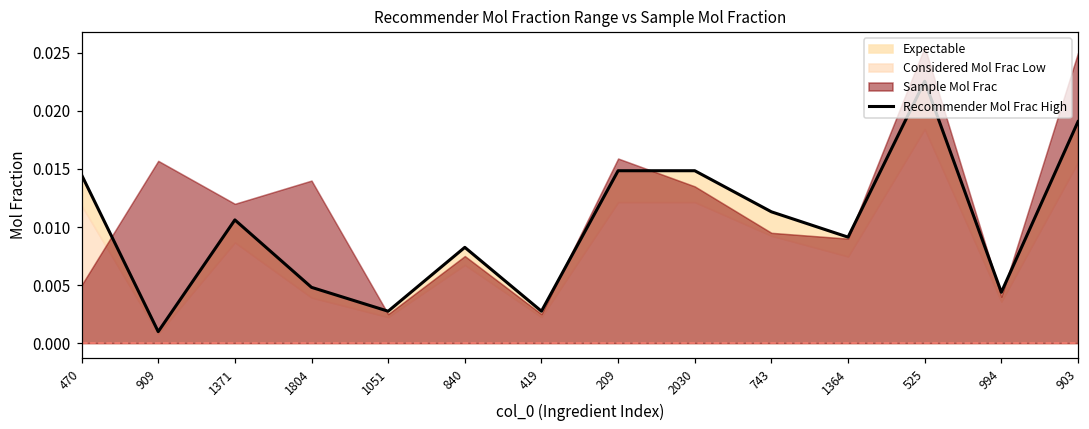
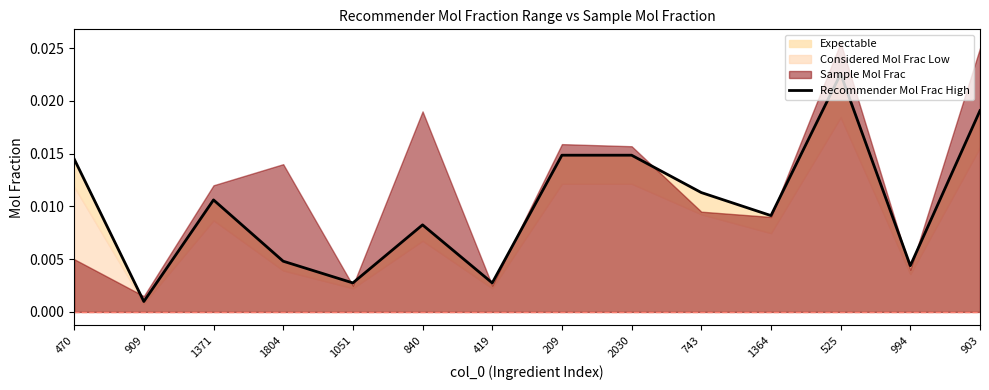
  {
    "Sample Mol Frac": {
      "470": 0.0050,
-     "909": 0.0157,
+     "909": 0.0015,
      "1371": 0.0120,
      "1804": 0.0140,
      "1051": 0.0025,
-     "840": 0.0075,
+     "840": 0.0190,
      "419": 0.0025,
      "209": 0.0159,
-     "2030": 0.0135,
+     "2030": 0.0157,
      "743": 0.0095,
      "994": 0.0040,
      "903": 0.0250
    }
  }
